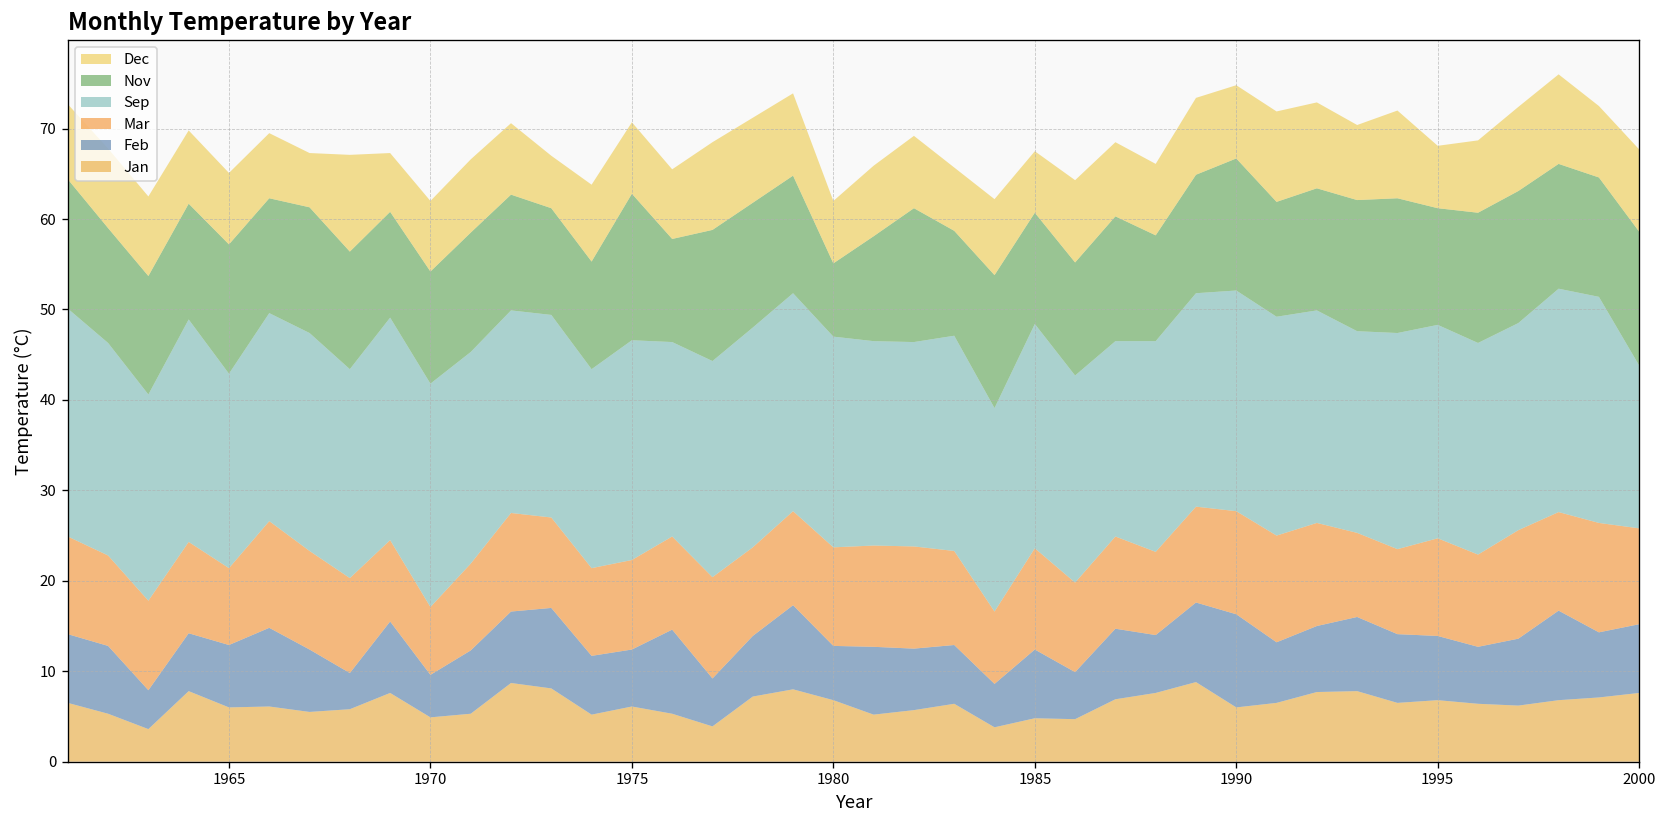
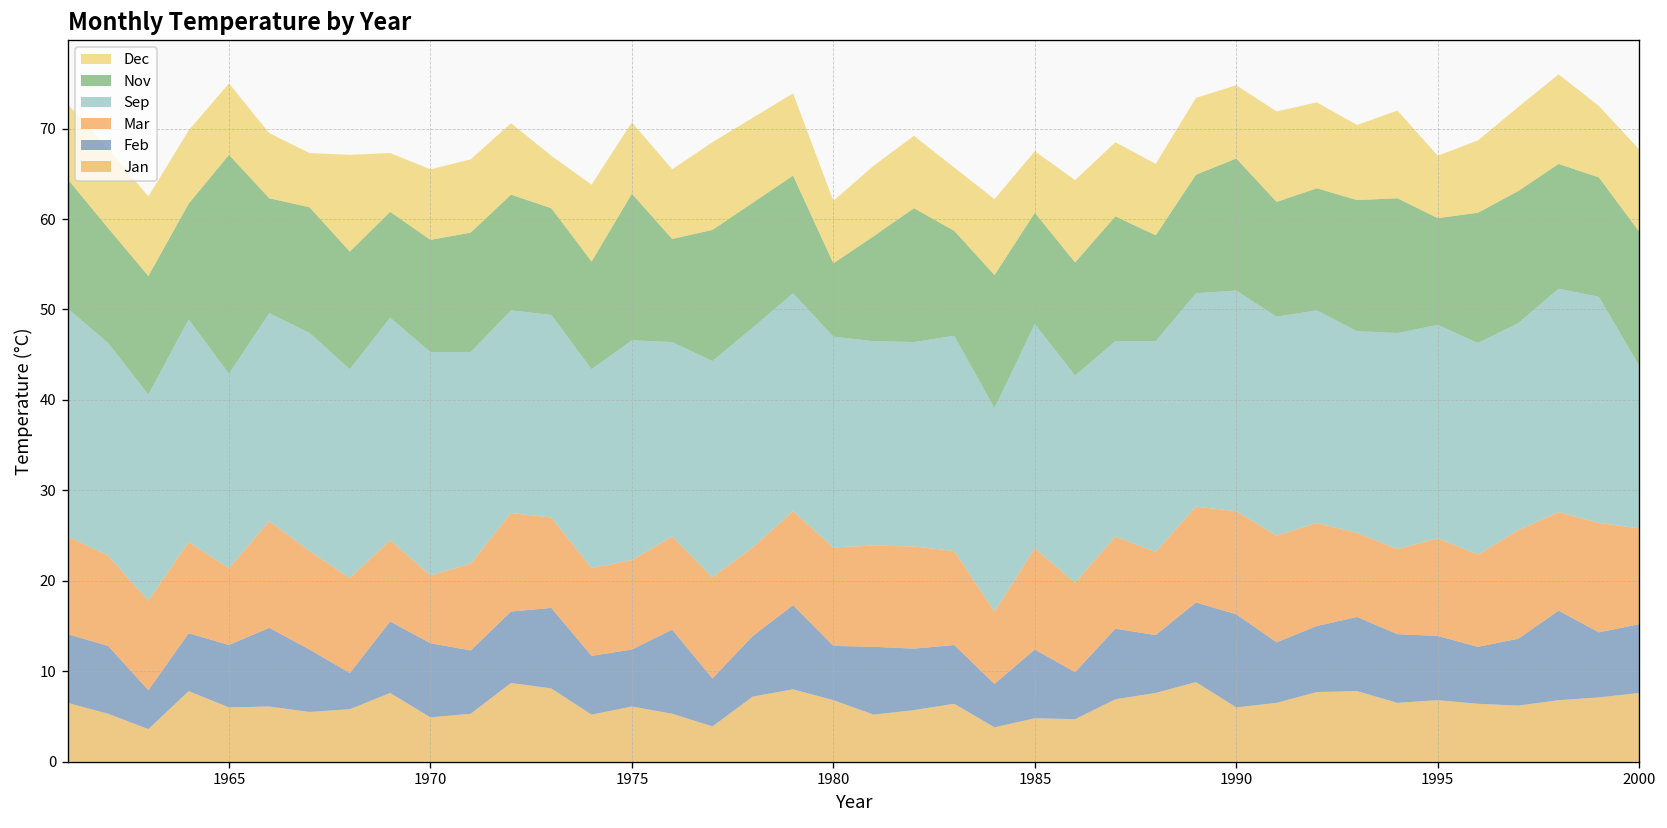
  {
    "Feb": {
      "1965": 7,
-     "1970": 5,
+     "1970": 8,
      "1975": 6,
      "1980": 6,
      "1985": 8,
      "1990": 10,
      "1995": 7,
      "2000": 8
    },
    "Sep": {
      "1965": 22,
      "1970": 25,
      "1975": 24,
      "1980": 23,
      "1985": 25,
      "1990": 24,
      "1995": 24,
      "2000": 18
    },
    "Nov": {
-     "1965": 14,
+     "1965": 24,
      "1970": 12,
      "1975": 16,
      "1980": 8,
      "1985": 12,
      "1990": 15,
-     "1995": 13,
+     "1995": 12,
      "2000": 15
    }
  }
